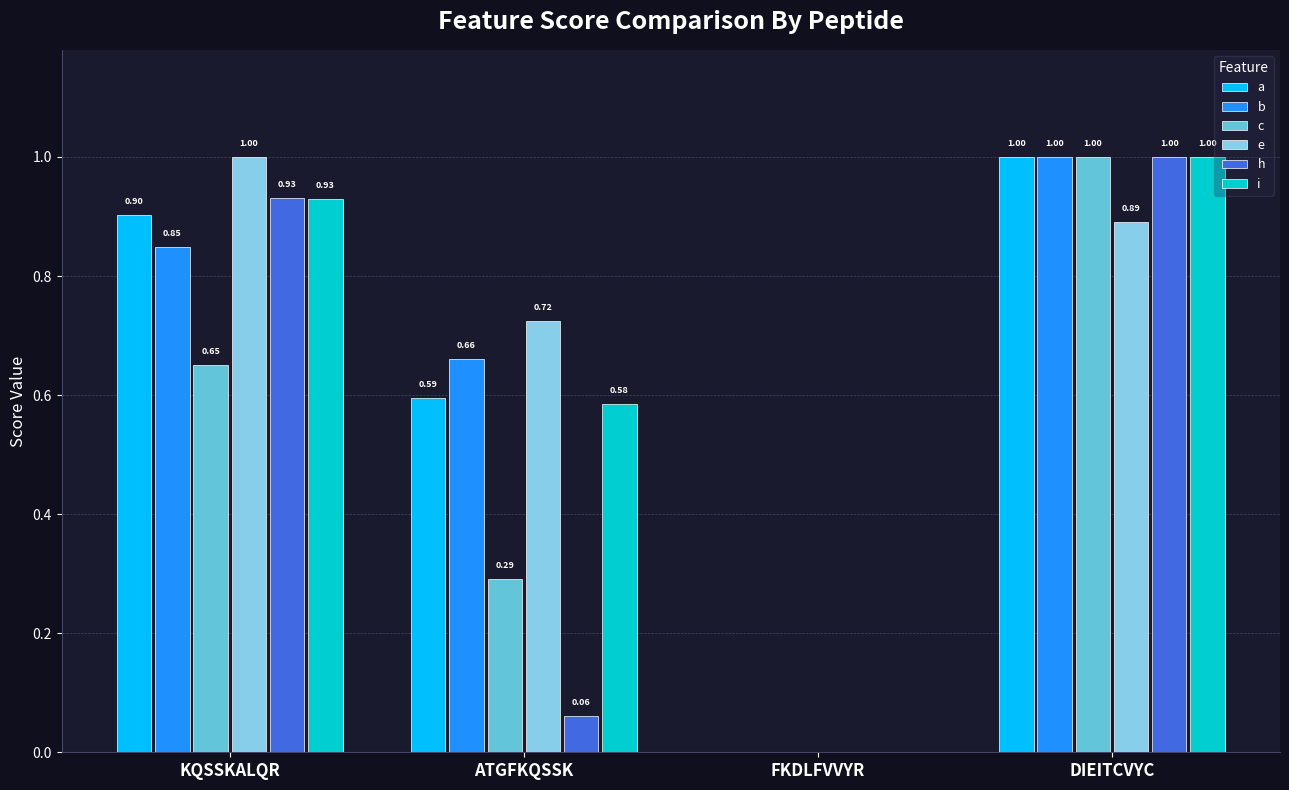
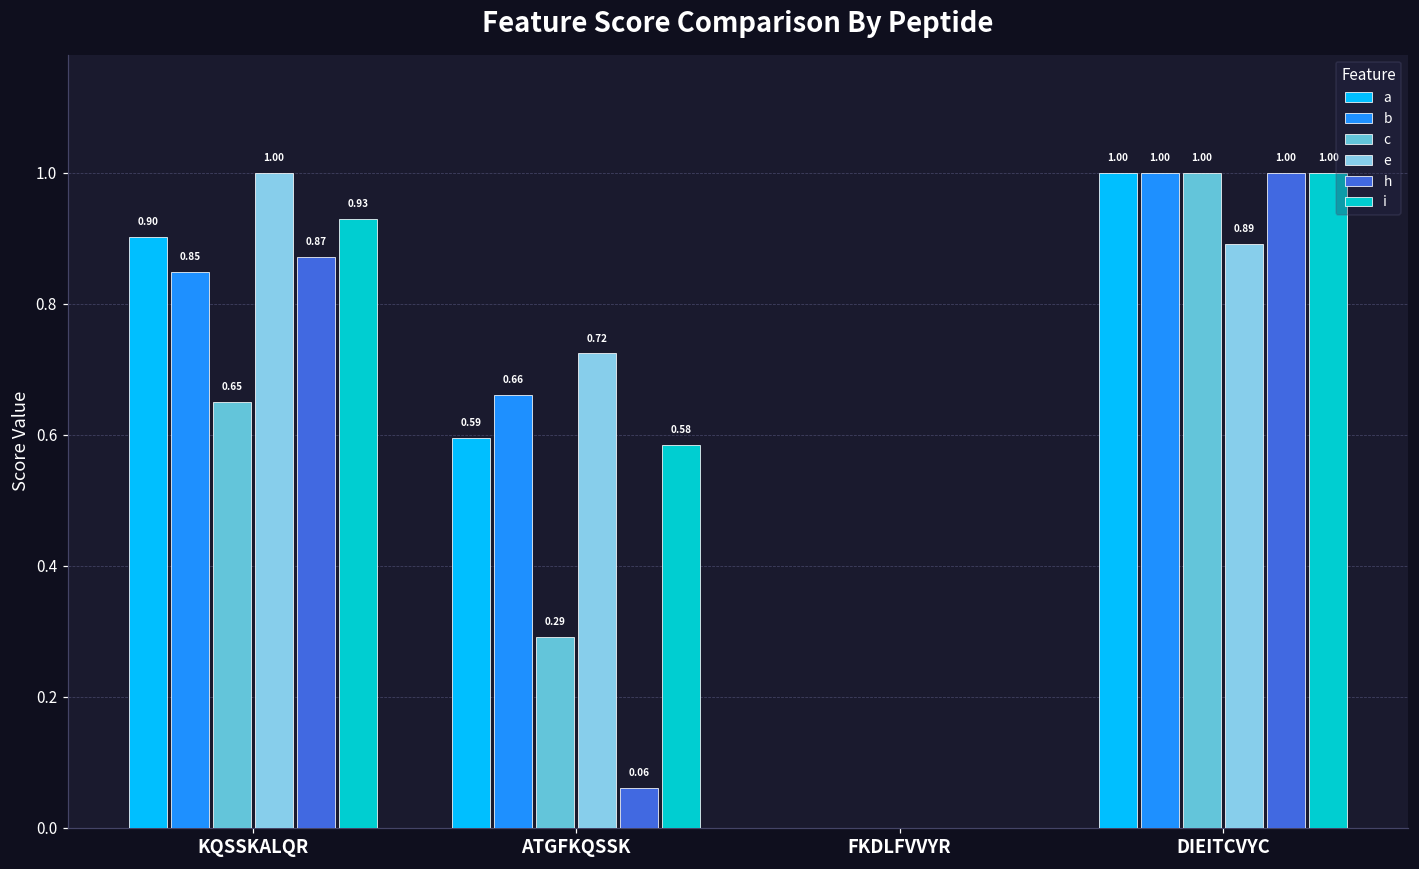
  {
    "h": {
-     "KQSSKALQR": 0.93,
+     "KQSSKALQR": 0.87,
      "ATGFKQSSK": 0.06,
      "DIEITCVYC": 1.00
    }
  }
